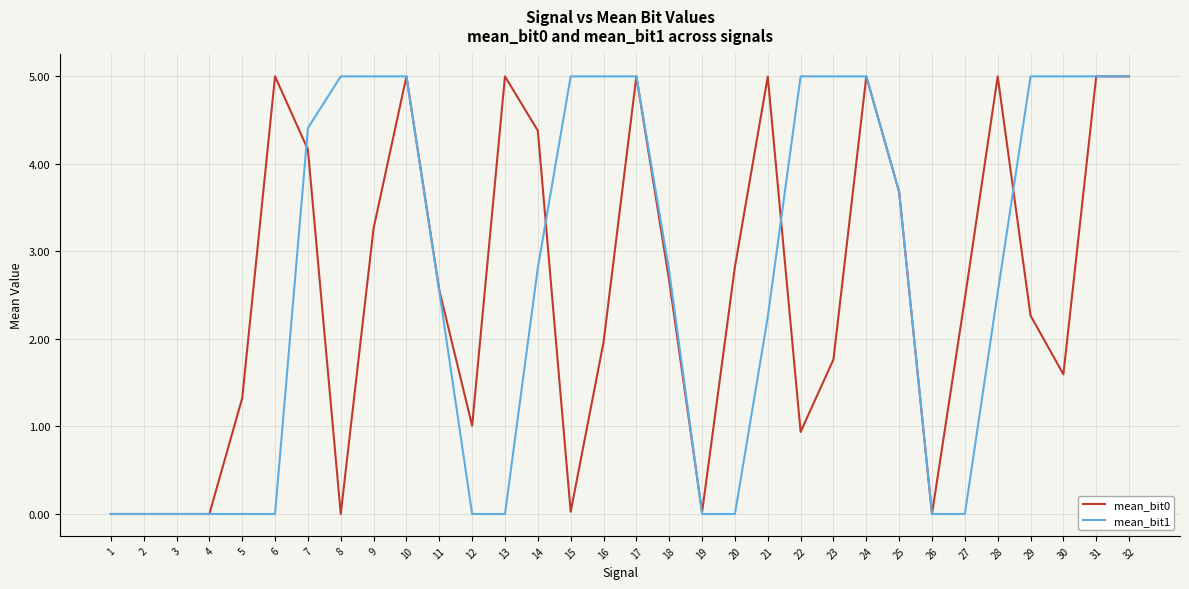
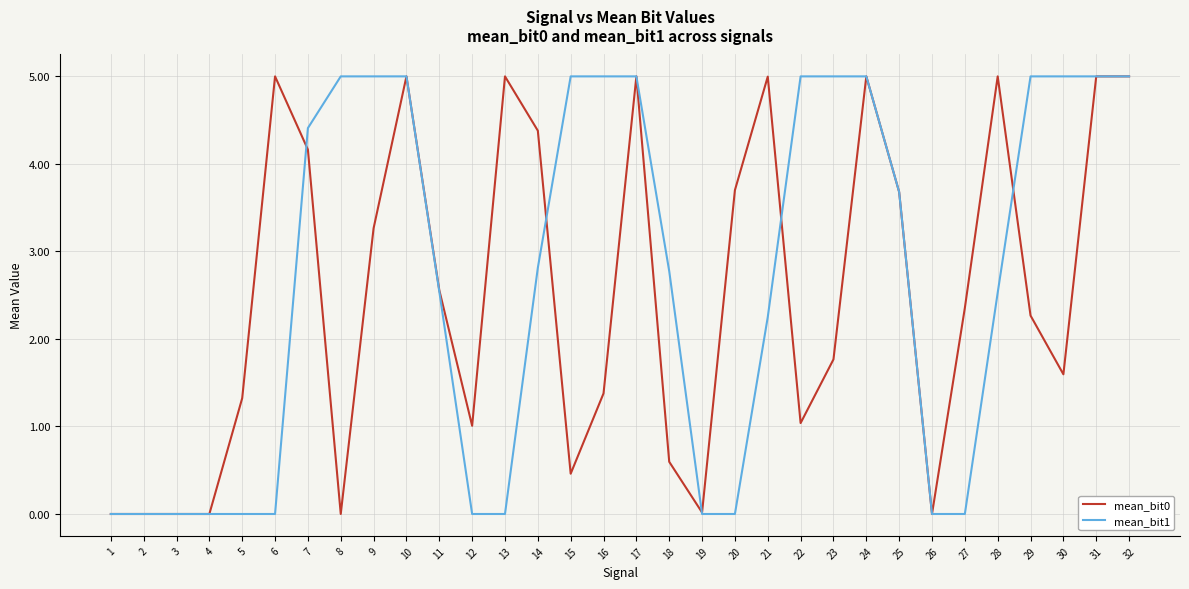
  {
    "mean_bit0": {
      "5": 1.3,
      "6": 5.0,
      "7": 4.2,
      "8": 0.0,
      "9": 3.3,
      "12": 1.0,
      "13": 5.0,
      "14": 4.4,
-     "15": 0.0,
-     "16": 2.0,
-     "18": 2.7,
-     "20": 2.8,
+     "15": 0.5,
+     "16": 1.4,
+     "18": 0.6,
+     "20": 3.7,
      "21": 5.0,
-     "22": 0.9,
+     "22": 1.0,
      "23": 1.8,
-     "27": 2.5,
+     "27": 2.4,
      "28": 5.0,
      "29": 2.3,
      "30": 1.6
    },
    "mean_bit1": {
      "5": 0.0,
      "6": 0.0,
      "7": 4.4,
      "8": 5.0,
      "9": 5.0,
      "12": 0.0,
      "13": 0.0,
      "14": 2.8,
      "15": 5.0,
      "16": 5.0,
      "18": 2.8,
      "20": 0.0,
      "21": 2.2,
      "22": 5.0,
      "23": 5.0,
      "27": 0.0,
      "28": 2.5,
      "29": 5.0,
      "30": 5.0
    }
  }
